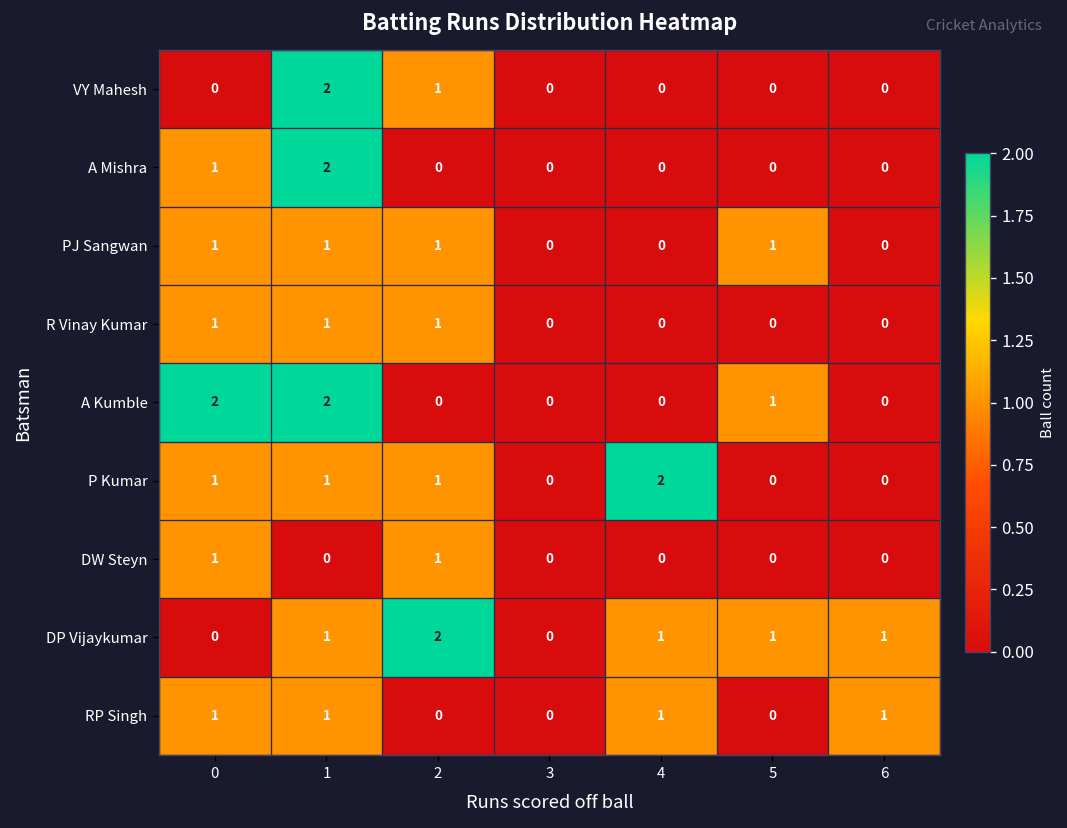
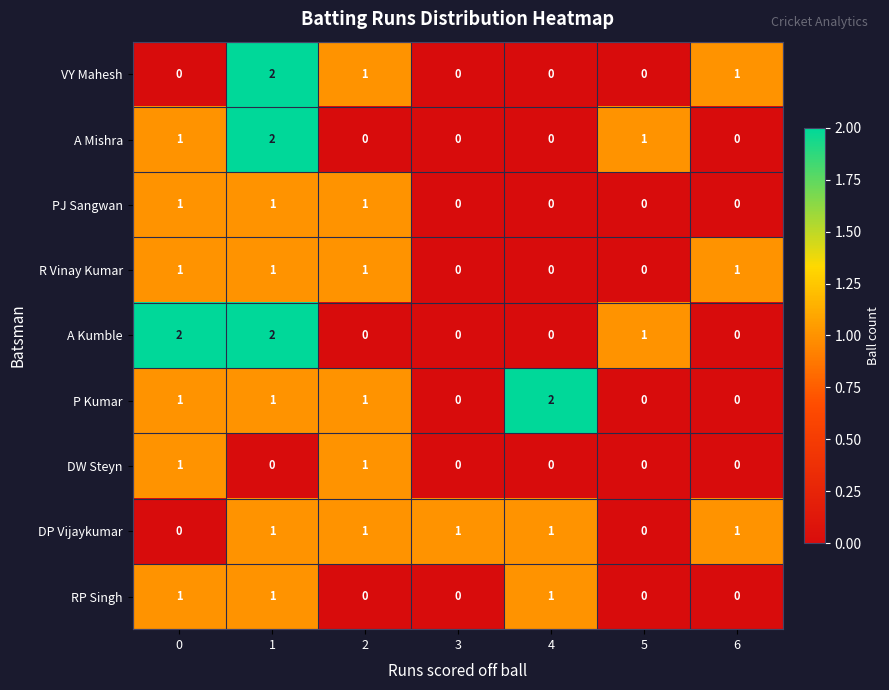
  {
    "VY Mahesh": {
      "0": 0,
      "1": 2,
      "2": 1,
      "3": 0,
      "4": 0,
      "5": 0,
-     "6": 0
+     "6": 1
    },
    "A Mishra": {
      "0": 1,
      "1": 2,
      "2": 0,
      "3": 0,
      "4": 0,
-     "5": 0,
+     "5": 1,
      "6": 0
    },
    "PJ Sangwan": {
      "0": 1,
      "1": 1,
      "2": 1,
      "3": 0,
      "4": 0,
-     "5": 1,
+     "5": 0,
      "6": 0
    },
    "R Vinay Kumar": {
      "0": 1,
      "1": 1,
      "2": 1,
      "3": 0,
      "4": 0,
      "5": 0,
-     "6": 0
+     "6": 1
    },
    "A Kumble": {
      "0": 2,
      "1": 2,
      "2": 0,
      "3": 0,
      "4": 0,
      "5": 1,
      "6": 0
    },
    "P Kumar": {
      "0": 1,
      "1": 1,
      "2": 1,
      "3": 0,
      "4": 2,
      "5": 0,
      "6": 0
    },
    "DW Steyn": {
      "0": 1,
      "1": 0,
      "2": 1,
      "3": 0,
      "4": 0,
      "5": 0,
      "6": 0
    },
    "DP Vijaykumar": {
      "0": 0,
      "1": 1,
-     "2": 2,
-     "3": 0,
+     "2": 1,
+     "3": 1,
      "4": 1,
-     "5": 1,
+     "5": 0,
      "6": 1
    },
    "RP Singh": {
      "0": 1,
      "1": 1,
      "2": 0,
      "3": 0,
      "4": 1,
      "5": 0,
-     "6": 1
+     "6": 0
    }
  }
